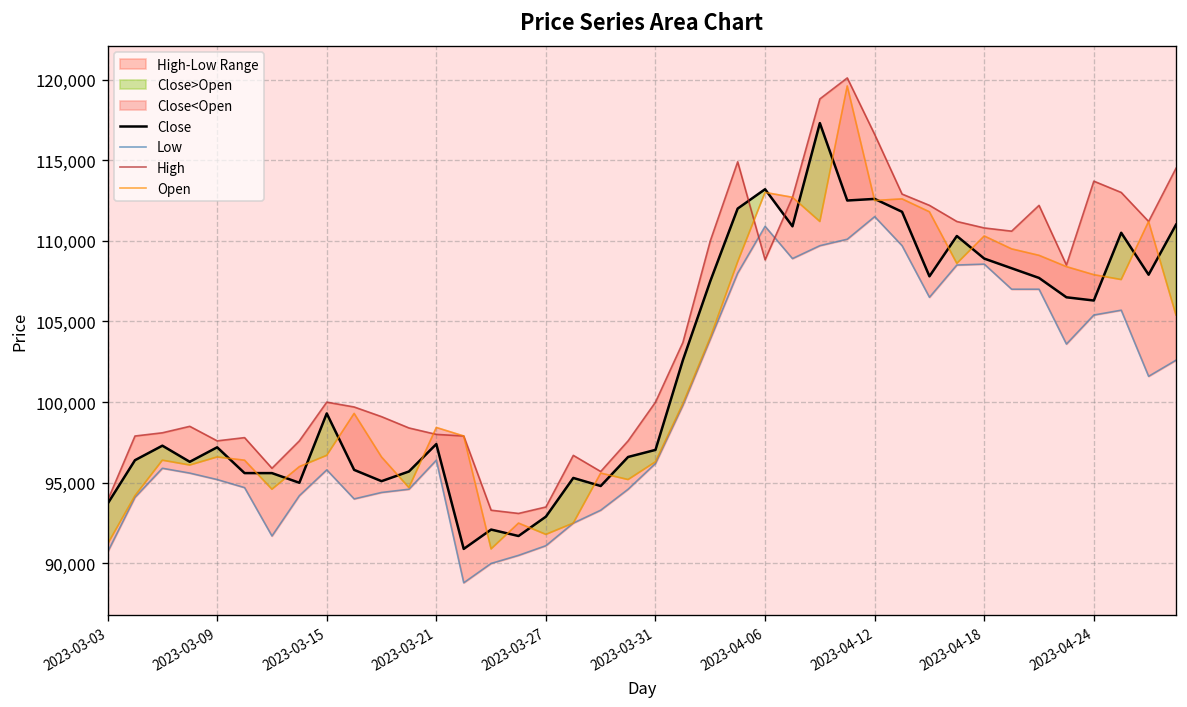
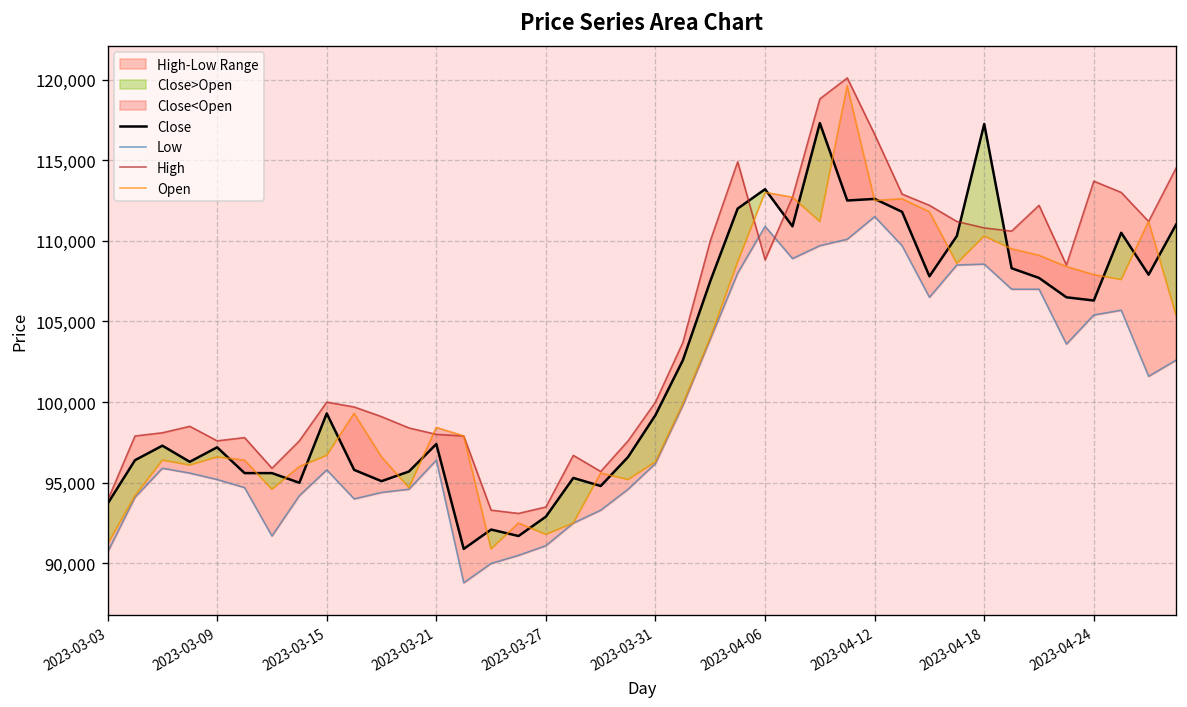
  {
    "Close": {
      "2023-03-03": "93,700",
      "2023-03-09": "97,200",
      "2023-03-15": "99,300",
      "2023-03-21": "97,400",
      "2023-03-27": "92,900",
-     "2023-03-31": "97,000",
+     "2023-03-31": "99,200",
      "2023-04-06": "113,200",
-     "2023-04-18": "108,900",
+     "2023-04-18": "117,200",
      "2023-04-24": "106,300"
    },
    "Low": {
      "2023-03-03": "90,700",
      "2023-03-09": "95,200",
      "2023-03-15": "95,800",
      "2023-03-21": "96,400",
      "2023-03-27": "91,100",
      "2023-04-12": "111,500",
      "2023-04-18": "108,600",
      "2023-04-24": "105,400"
    },
    "High": {
      "2023-04-06": "108,800"
    },
    "Open": {
      "2023-03-03": "91,200",
      "2023-03-09": "96,600",
      "2023-03-15": "96,700",
      "2023-03-21": "98,400",
      "2023-03-27": "91,800",
      "2023-04-06": "113,000",
      "2023-04-18": "110,300",
      "2023-04-24": "107,900"
    }
  }
